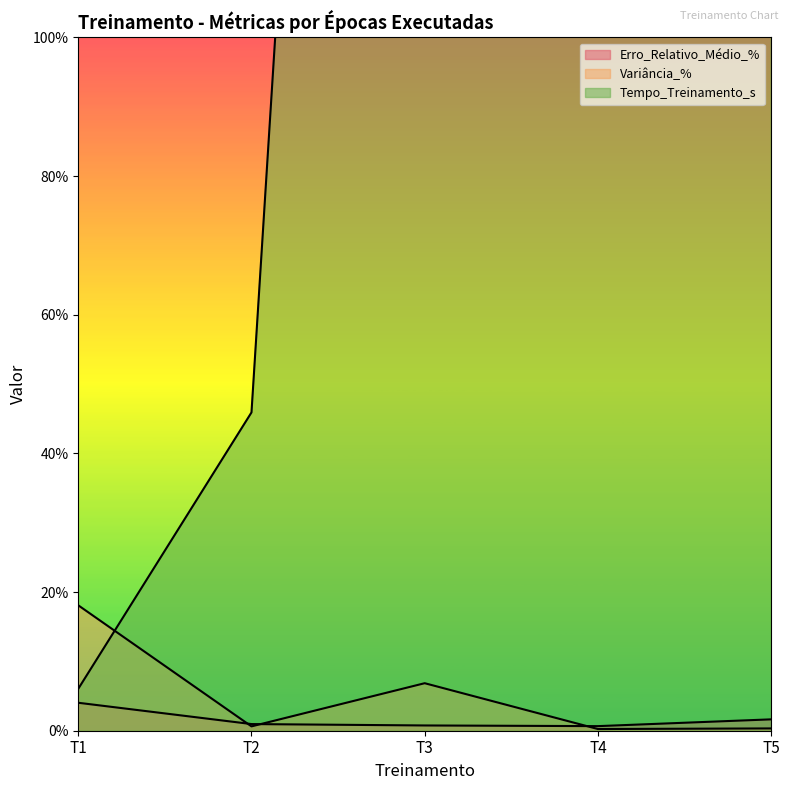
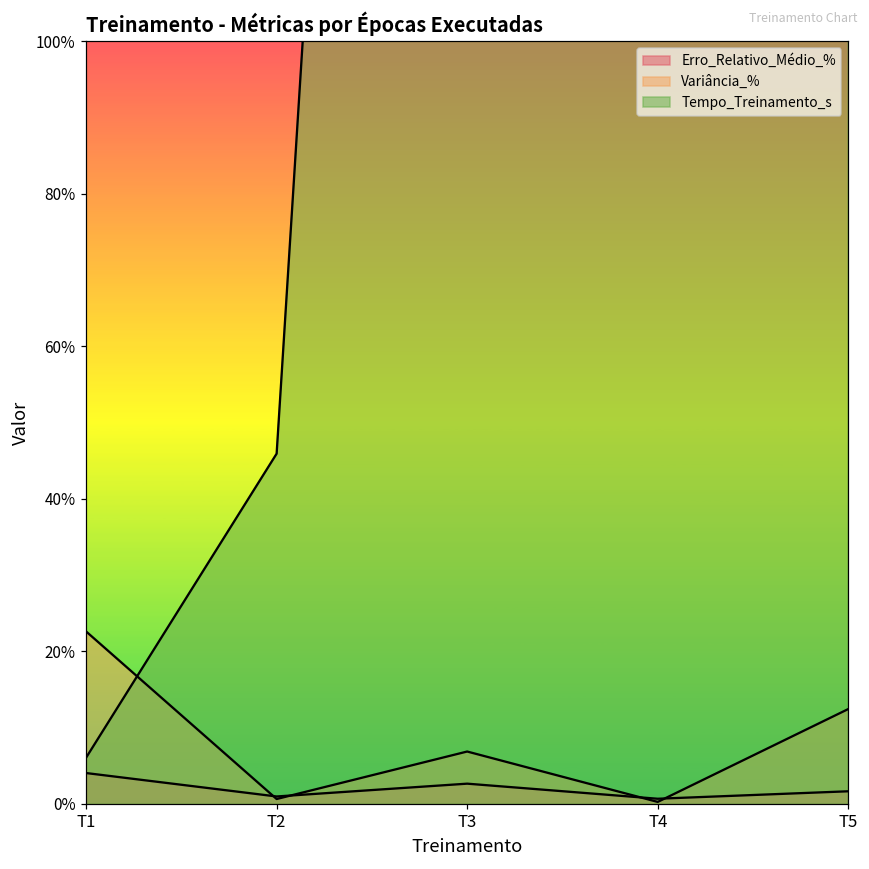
  {
    "Erro_Relativo_Médio_%": {
      "T1": "4%",
-     "T3": "1%",
+     "T3": "3%",
      "T4": "1%",
      "T5": "2%"
    },
    "Variância_%": {
-     "T1": "18%",
+     "T1": "23%",
      "T3": "7%",
      "T4": "0%",
-     "T5": "0%"
+     "T5": "12%"
    },
    "Tempo_Treinamento_s": {
      "T1": "6%",
      "T2": "46%"
    }
  }
